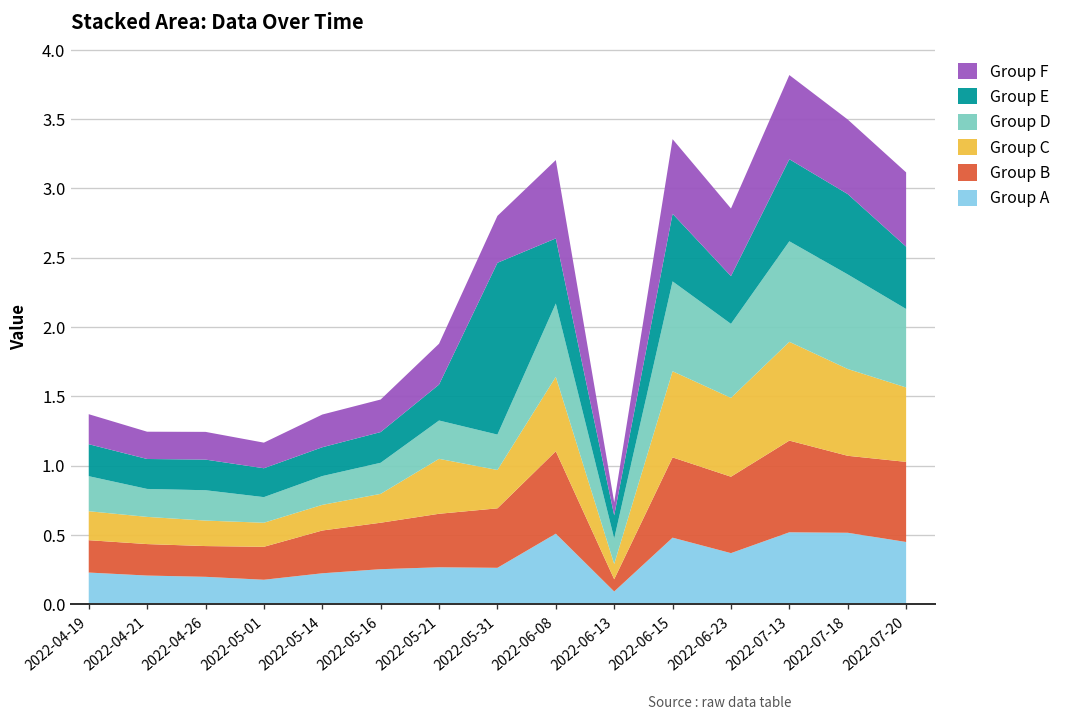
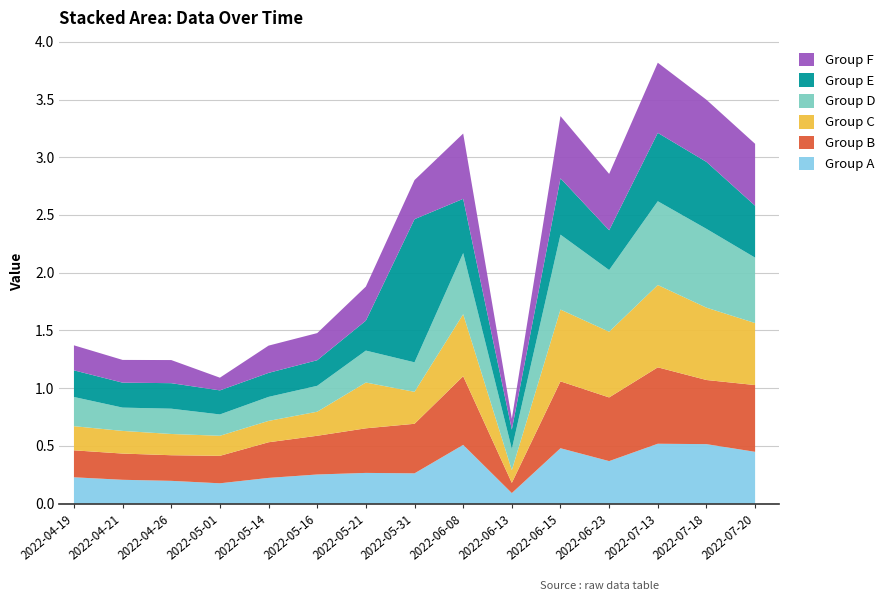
  {
    "Group B": {
      "2022-04-19": 0.23,
      "2022-04-21": 0.23,
      "2022-04-26": 0.22,
      "2022-05-01": 0.24,
      "2022-05-14": 0.31,
      "2022-05-16": 0.34,
      "2022-05-21": 0.39,
      "2022-05-31": 0.43,
      "2022-06-08": 0.59,
      "2022-06-13": 0.09,
      "2022-06-15": 0.58,
      "2022-06-23": 0.55,
      "2022-07-13": 0.66,
      "2022-07-18": 0.56,
      "2022-07-20": 0.58
    },
    "Group C": {
      "2022-04-19": 0.21,
      "2022-04-21": 0.20,
      "2022-04-26": 0.18,
      "2022-05-01": 0.17,
      "2022-05-14": 0.18,
      "2022-05-16": 0.21,
      "2022-05-21": 0.40,
      "2022-05-31": 0.28,
      "2022-06-08": 0.54,
      "2022-06-13": 0.11,
      "2022-06-15": 0.62,
      "2022-06-23": 0.57,
      "2022-07-13": 0.71,
      "2022-07-18": 0.63,
      "2022-07-20": 0.54
    },
    "Group E": {
      "2022-04-19": 0.23,
      "2022-04-21": 0.22,
      "2022-04-26": 0.22,
      "2022-05-01": 0.21,
      "2022-05-14": 0.21,
      "2022-05-16": 0.22,
      "2022-05-21": 0.26,
      "2022-05-31": 1.24,
      "2022-06-08": 0.47,
      "2022-06-13": 0.17,
      "2022-06-15": 0.49,
      "2022-06-23": 0.34,
      "2022-07-13": 0.59,
      "2022-07-18": 0.58,
      "2022-07-20": 0.45
    },
    "Group F": {
      "2022-04-19": 0.22,
      "2022-04-21": 0.20,
      "2022-04-26": 0.20,
-     "2022-05-01": 0.18,
+     "2022-05-01": 0.11,
      "2022-05-14": 0.24,
      "2022-05-16": 0.23,
      "2022-05-21": 0.29,
      "2022-05-31": 0.34,
      "2022-06-08": 0.57,
      "2022-06-13": 0.09,
      "2022-06-15": 0.54,
      "2022-06-23": 0.49,
      "2022-07-13": 0.61,
      "2022-07-18": 0.54,
      "2022-07-20": 0.54
    }
  }
